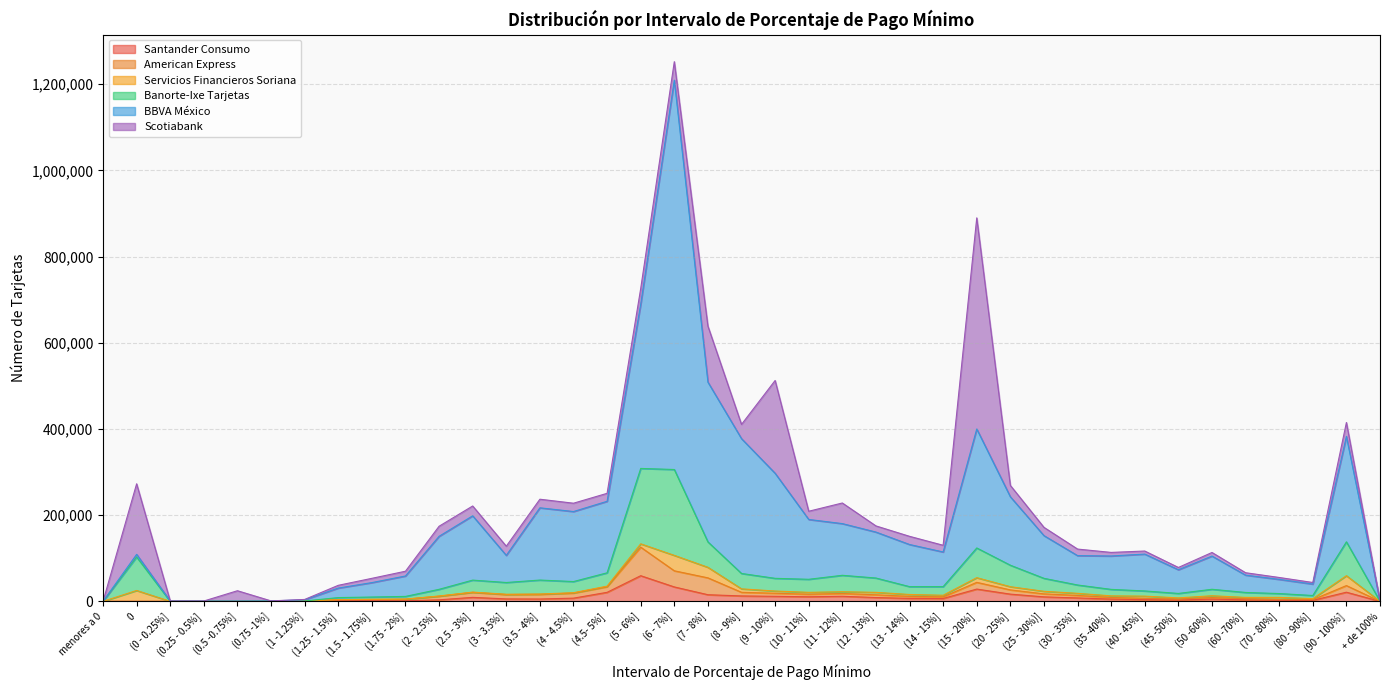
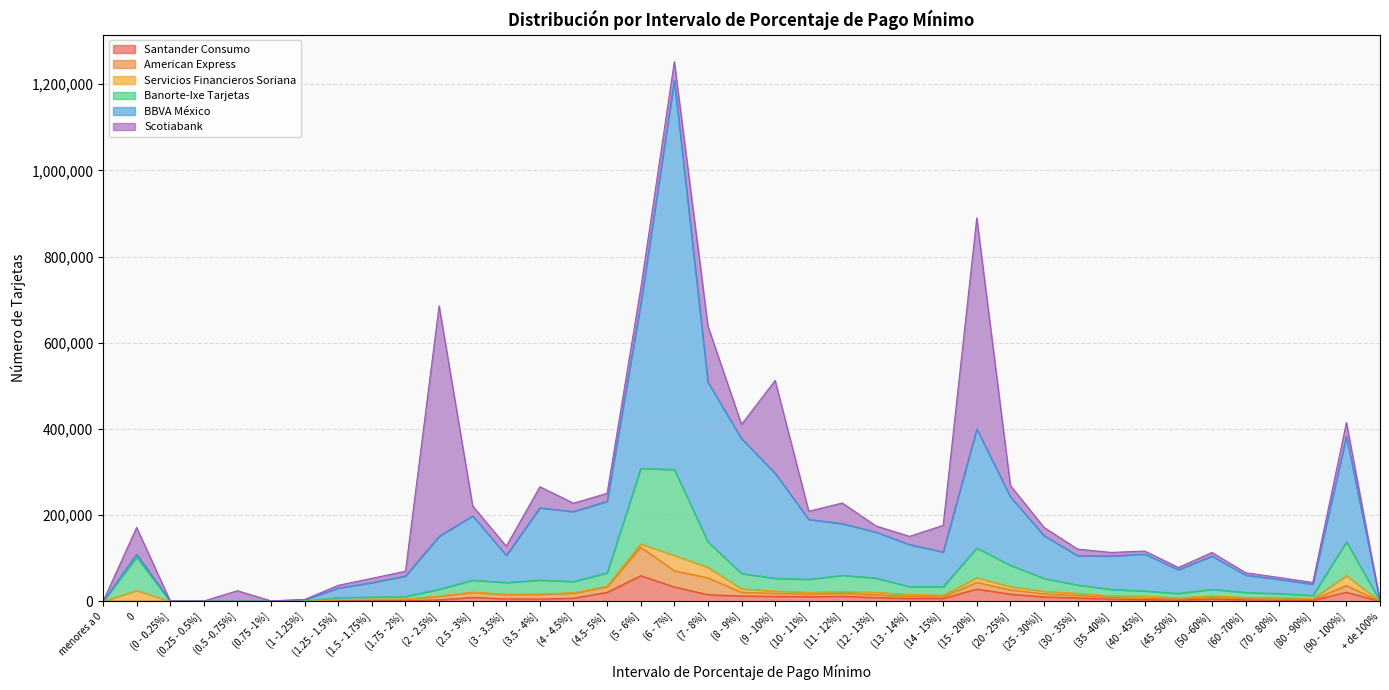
  {
    "Banorte-Ixe Tarjetas": {
      "0": "80,000",
      "(1.75 - 2%]": "10,000",
      "(2 - 2.5%]": "20,000",
      "(2.5 - 3%]": "30,000",
      "(3 - 3.5%]": "30,000",
      "(3.5 - 4%]": "30,000",
      "(4 - 4.5%]": "30,000",
      "(4.5- 5%]": "30,000",
      "(5 - 6%]": "170,000",
      "(6 - 7%]": "200,000",
      "(7 - 8%]": "60,000",
      "(8 - 9%]": "40,000",
      "(9 - 10%]": "30,000",
      "(10 - 11%]": "30,000",
      "(11 - 12%]": "40,000",
      "(12 - 13%]": "30,000",
      "(13 - 14%]": "20,000",
      "(14 - 15%]": "20,000",
      "(15 - 20%]": "70,000",
      "(20 - 25%]": "50,000",
      "(25 - 30%)]": "30,000",
      "(30 - 35%]": "20,000",
      "(35 -40%]": "20,000",
      "(40 - 45%]": "10,000",
      "(45 -50%]": "10,000",
      "(50 -60%]": "20,000",
      "(60 -70%]": "10,000",
      "(70 - 80%]": "10,000",
      "(80 - 90%]": "10,000",
      "(90 - 100%]": "80,000"
    },
    "BBVA México": {
      "0": "10,000",
      "(1.25 - 1.5%]": "20,000",
      "(1.5 - 1.75%]": "30,000",
      "(1.75 - 2%]": "50,000",
      "(2 - 2.5%]": "120,000",
      "(2.5 - 3%]": "150,000",
      "(3 - 3.5%]": "60,000",
      "(3.5 - 4%]": "170,000",
      "(4 - 4.5%]": "160,000",
      "(4.5- 5%]": "170,000",
      "(5 - 6%]": "380,000",
      "(6 - 7%]": "900,000",
      "(7 - 8%]": "370,000",
      "(8 - 9%]": "310,000",
      "(9 - 10%]": "240,000",
      "(10 - 11%]": "140,000",
      "(11 - 12%]": "120,000",
      "(12 - 13%]": "110,000",
      "(13 - 14%]": "100,000",
      "(14 - 15%]": "80,000",
      "(15 - 20%]": "280,000",
      "(20 - 25%]": "160,000",
      "(25 - 30%)]": "100,000",
      "(30 - 35%]": "70,000",
      "(35 -40%]": "80,000",
      "(40 - 45%]": "90,000",
      "(50 -60%]": "80,000",
      "(90 - 100%]": "240,000"
    },
    "Scotiabank": {
-     "0": "160,000",
+     "0": "60,000",
      "(0.5 -0.75%]": "20,000",
      "(1.25 - 1.5%]": "10,000",
      "(1.5 - 1.75%]": "10,000",
      "(1.75 - 2%]": "10,000",
-     "(2 - 2.5%]": "20,000",
+     "(2 - 2.5%]": "530,000",
      "(2.5 - 3%]": "20,000",
      "(3 - 3.5%]": "20,000",
-     "(3.5 - 4%]": "20,000",
+     "(3.5 - 4%]": "50,000",
      "(4 - 4.5%]": "20,000",
      "(4.5- 5%]": "20,000",
      "(5 - 6%]": "40,000",
      "(6 - 7%]": "40,000",
      "(7 - 8%]": "130,000",
      "(8 - 9%]": "30,000",
      "(9 - 10%]": "220,000",
      "(10 - 11%]": "20,000",
      "(11 - 12%]": "50,000",
      "(12 - 13%]": "10,000",
      "(13 - 14%]": "20,000",
-     "(14 - 15%]": "20,000",
+     "(14 - 15%]": "60,000",
      "(15 - 20%]": "490,000",
      "(20 - 25%]": "30,000",
      "(25 - 30%)]": "20,000",
      "(30 - 35%]": "20,000",
      "(35 -40%]": "10,000",
      "(40 - 45%]": "10,000",
      "(50 -60%]": "10,000",
      "(90 - 100%]": "30,000"
    }
  }
